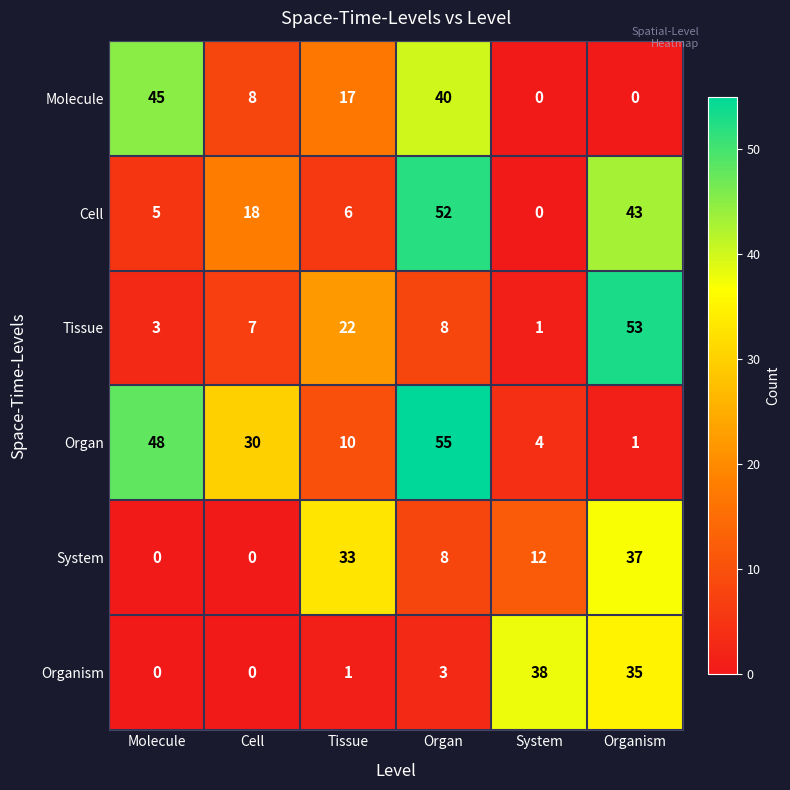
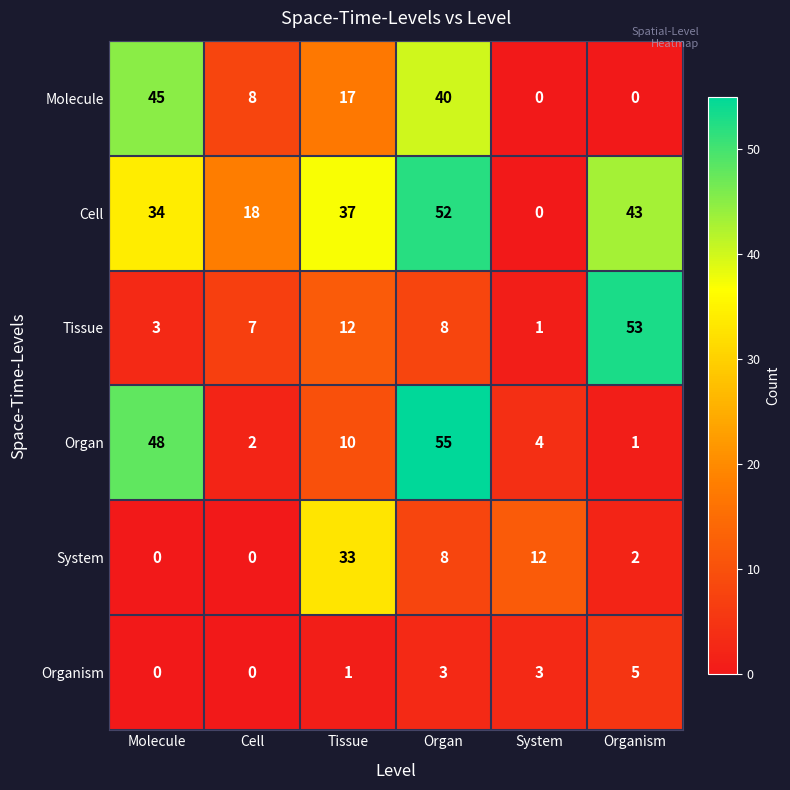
  {
    "Molecule": {
      "Molecule": 45,
      "Cell": 8,
      "Tissue": 17,
      "Organ": 40,
      "System": 0,
      "Organism": 0
    },
    "Cell": {
-     "Molecule": 5,
+     "Molecule": 34,
      "Cell": 18,
-     "Tissue": 6,
+     "Tissue": 37,
      "Organ": 52,
      "System": 0,
      "Organism": 43
    },
    "Tissue": {
      "Molecule": 3,
      "Cell": 7,
-     "Tissue": 22,
+     "Tissue": 12,
      "Organ": 8,
      "System": 1,
      "Organism": 53
    },
    "Organ": {
      "Molecule": 48,
-     "Cell": 30,
+     "Cell": 2,
      "Tissue": 10,
      "Organ": 55,
      "System": 4,
      "Organism": 1
    },
    "System": {
      "Molecule": 0,
      "Cell": 0,
      "Tissue": 33,
      "Organ": 8,
      "System": 12,
-     "Organism": 37
+     "Organism": 2
    },
    "Organism": {
      "Molecule": 0,
      "Cell": 0,
      "Tissue": 1,
      "Organ": 3,
-     "System": 38,
-     "Organism": 35
+     "System": 3,
+     "Organism": 5
    }
  }
